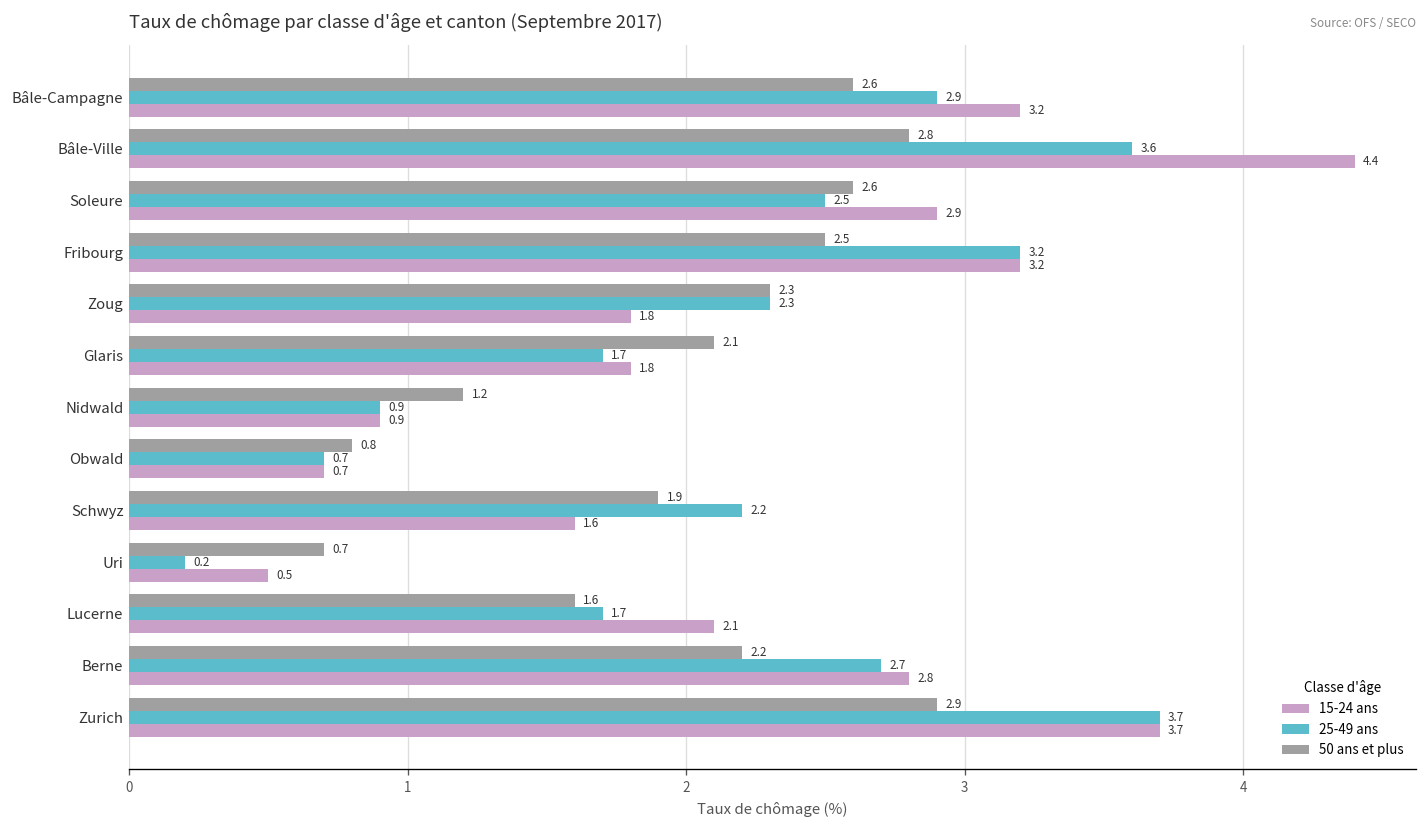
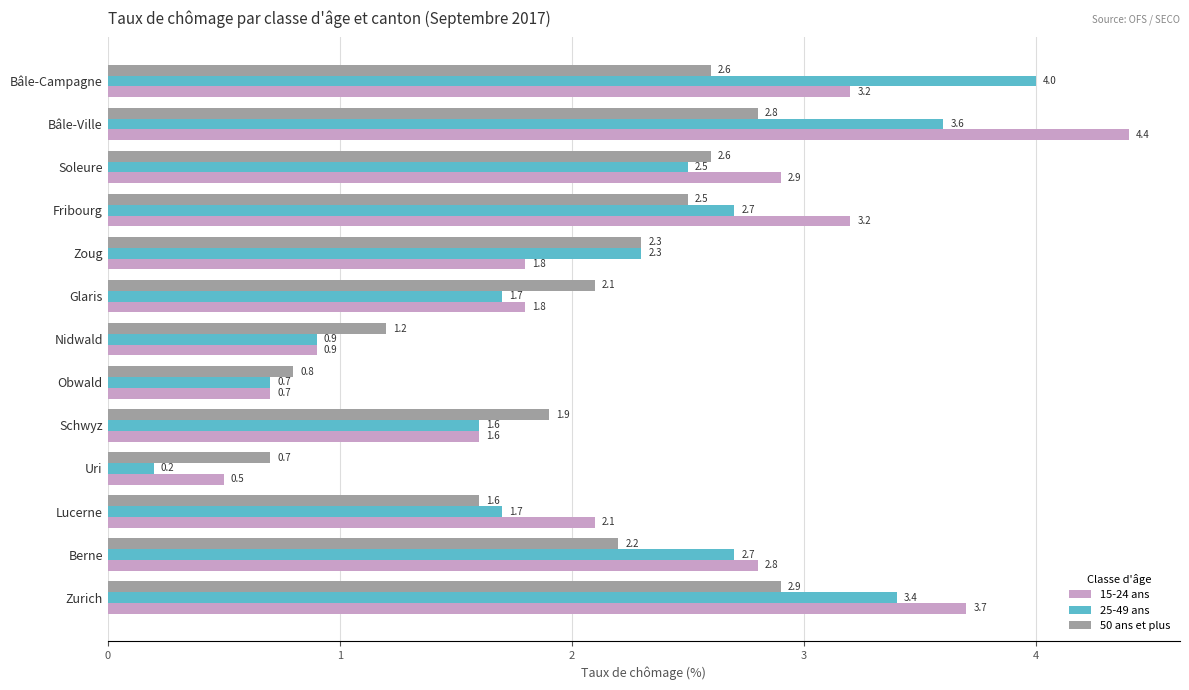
  {
    "25-49 ans": {
-     "Bâle-Campagne": 2.9,
+     "Bâle-Campagne": 4.0,
      "Bâle-Ville": 3.6,
      "Soleure": 2.5,
-     "Fribourg": 3.2,
+     "Fribourg": 2.7,
      "Zoug": 2.3,
      "Glaris": 1.7,
      "Nidwald": 0.9,
      "Obwald": 0.7,
-     "Schwyz": 2.2,
+     "Schwyz": 1.6,
      "Uri": 0.2,
      "Lucerne": 1.7,
      "Berne": 2.7,
-     "Zurich": 3.7
+     "Zurich": 3.4
    }
  }
